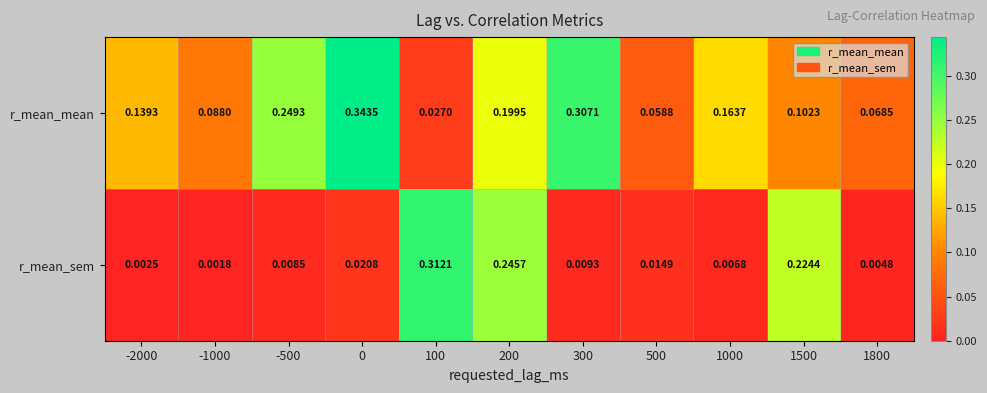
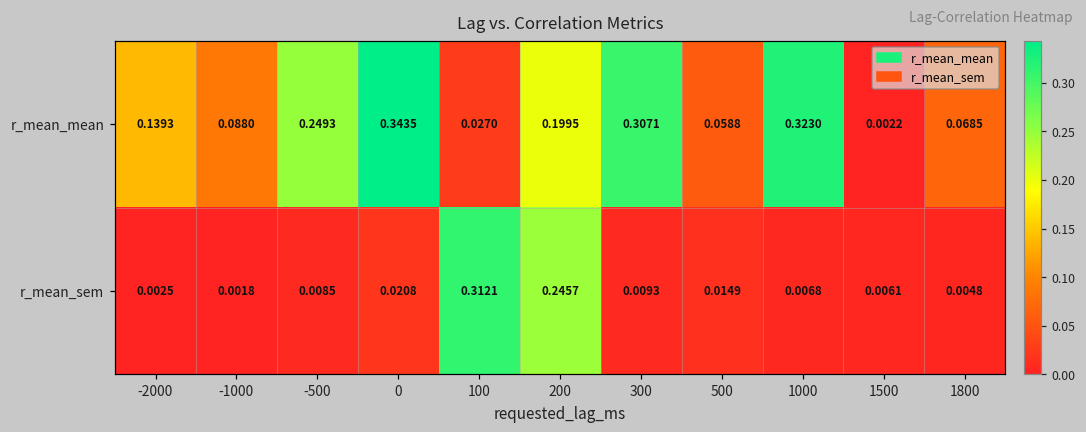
  {
    "r_mean_mean": {
      "-2000": 0.1393,
      "-1000": 0.0880,
      "-500": 0.2493,
      "0": 0.3435,
      "100": 0.0270,
      "200": 0.1995,
      "300": 0.3071,
      "500": 0.0588,
-     "1000": 0.1637,
-     "1500": 0.1023,
+     "1000": 0.3230,
+     "1500": 0.0022,
      "1800": 0.0685
    },
    "r_mean_sem": {
      "-2000": 0.0025,
      "-1000": 0.0018,
      "-500": 0.0085,
      "0": 0.0208,
      "100": 0.3121,
      "200": 0.2457,
      "300": 0.0093,
      "500": 0.0149,
      "1000": 0.0068,
-     "1500": 0.2244,
+     "1500": 0.0061,
      "1800": 0.0048
    }
  }
